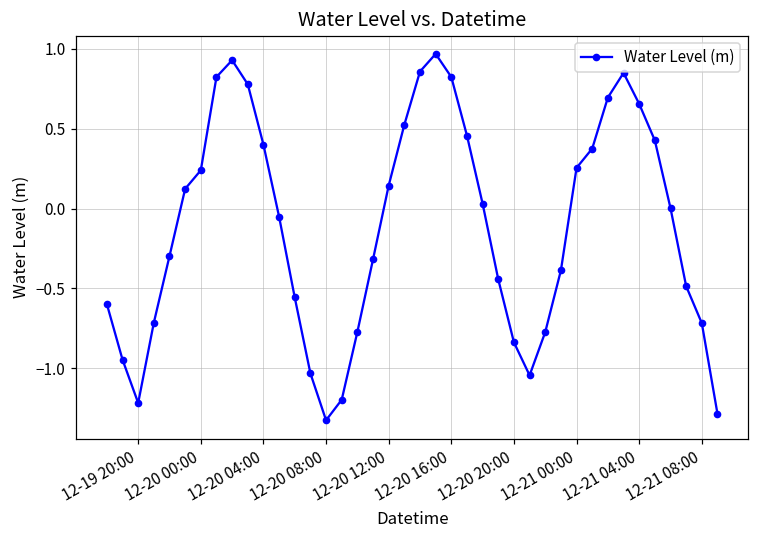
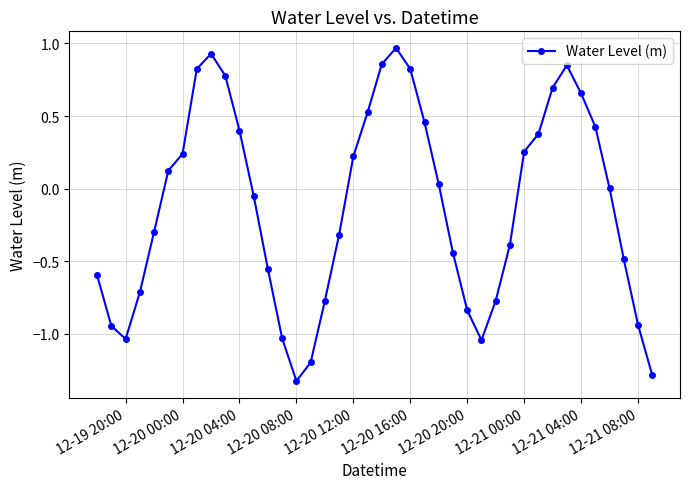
  {
-   "12-19 20:00": -1.22,
+   "12-19 20:00": -1.04,
    "12-20 00:00": 0.24,
    "12-20 04:00": 0.40,
    "12-20 08:00": -1.33,
-   "12-20 12:00": 0.14,
+   "12-20 12:00": 0.22,
    "12-20 16:00": 0.82,
    "12-20 20:00": -0.84,
    "12-21 00:00": 0.26,
    "12-21 04:00": 0.66,
-   "12-21 08:00": -0.72
+   "12-21 08:00": -0.94
  }
